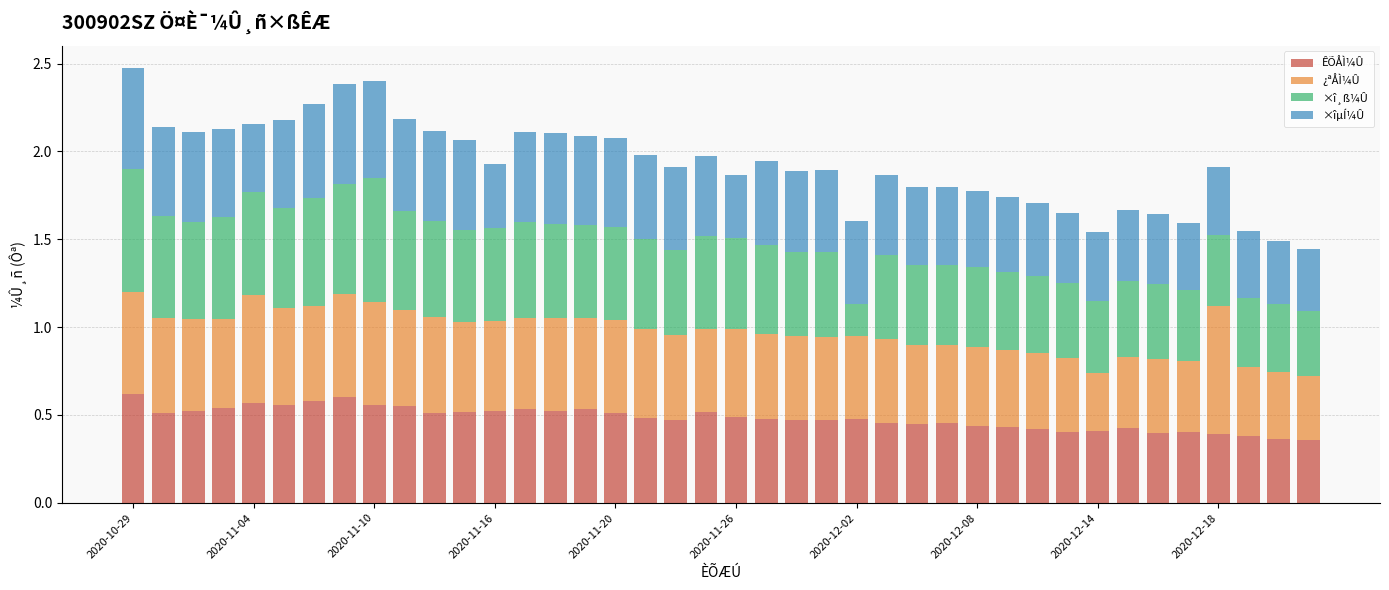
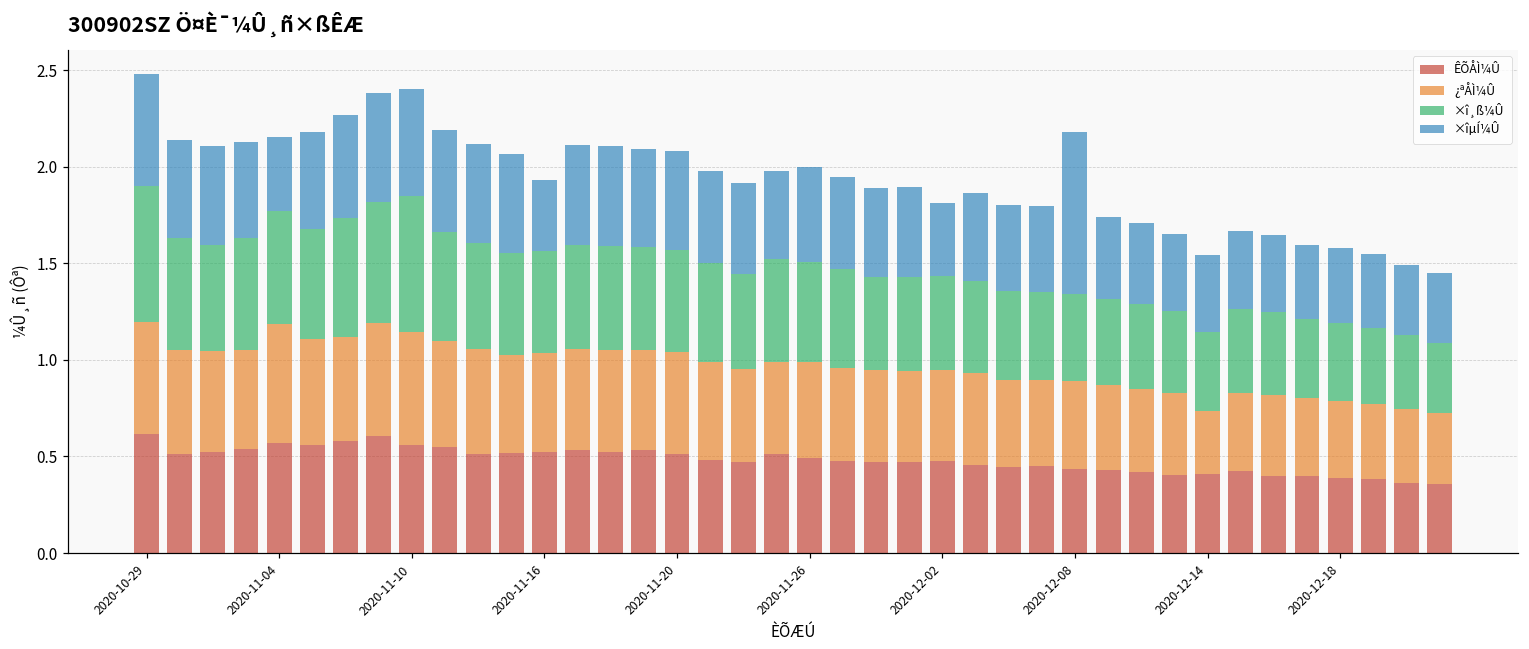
  {
    "ÊÕÅÌ¼Û": {
      "2020-10-29": 0.62,
      "2020-11-04": 0.57,
      "2020-11-10": 0.56,
      "2020-11-16": 0.52,
      "2020-11-20": 0.51,
      "2020-11-26": 0.49,
      "2020-12-02": 0.48,
      "2020-12-08": 0.44,
      "2020-12-14": 0.41,
      "2020-12-18": 0.39
    },
    "¿ªÅÌ¼Û": {
      "2020-10-29": 0.58,
      "2020-11-04": 0.61,
      "2020-11-10": 0.59,
      "2020-11-16": 0.51,
      "2020-11-20": 0.53,
      "2020-11-26": 0.50,
      "2020-12-02": 0.47,
      "2020-12-08": 0.45,
      "2020-12-14": 0.33,
-     "2020-12-18": 0.73
+     "2020-12-18": 0.40
    },
    "×î¸ß¼Û": {
      "2020-10-29": 0.70,
      "2020-11-04": 0.59,
      "2020-11-10": 0.70,
      "2020-11-16": 0.52,
      "2020-11-20": 0.53,
      "2020-11-26": 0.52,
-     "2020-12-02": 0.18,
+     "2020-12-02": 0.48,
      "2020-12-08": 0.45,
      "2020-12-14": 0.41,
      "2020-12-18": 0.40
    },
    "×îµÍ¼Û": {
      "2020-10-29": 0.58,
      "2020-11-04": 0.39,
      "2020-11-10": 0.56,
      "2020-11-16": 0.37,
      "2020-11-20": 0.51,
-     "2020-11-26": 0.36,
-     "2020-12-02": 0.47,
-     "2020-12-08": 0.43,
+     "2020-11-26": 0.49,
+     "2020-12-02": 0.38,
+     "2020-12-08": 0.84,
      "2020-12-14": 0.40,
      "2020-12-18": 0.39
    }
  }
